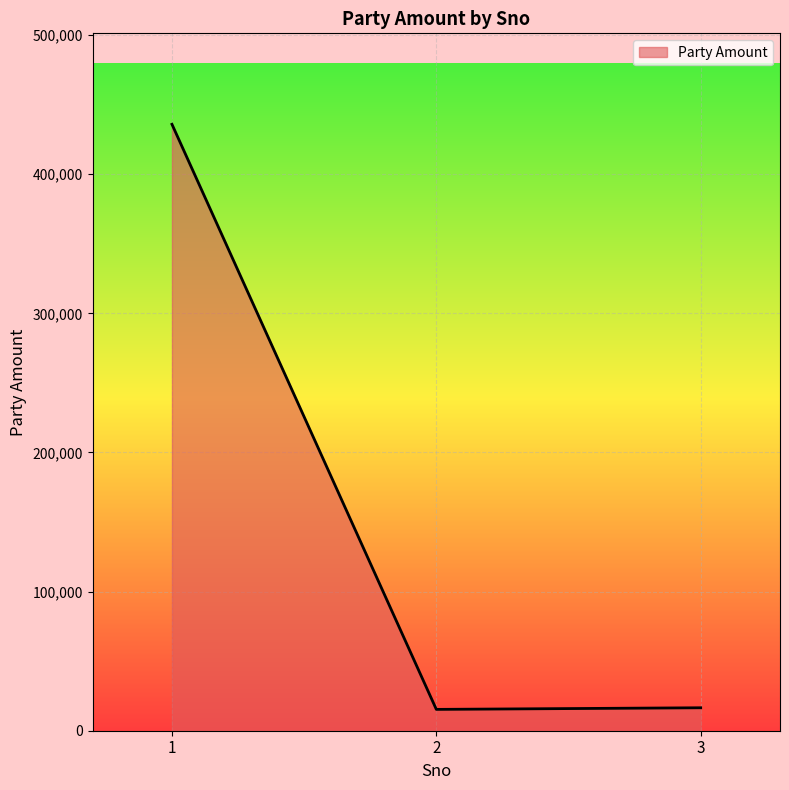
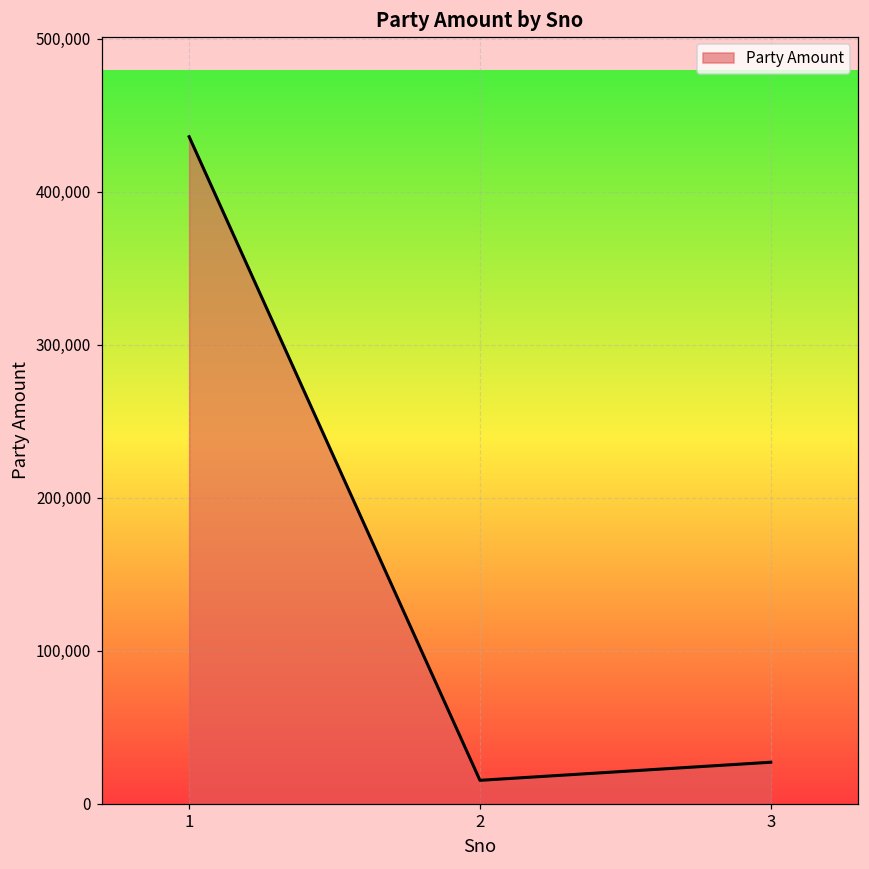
  {
    "1": "436,000",
    "2": "15,000",
-   "3": "17,000"
+   "3": "27,000"
  }
